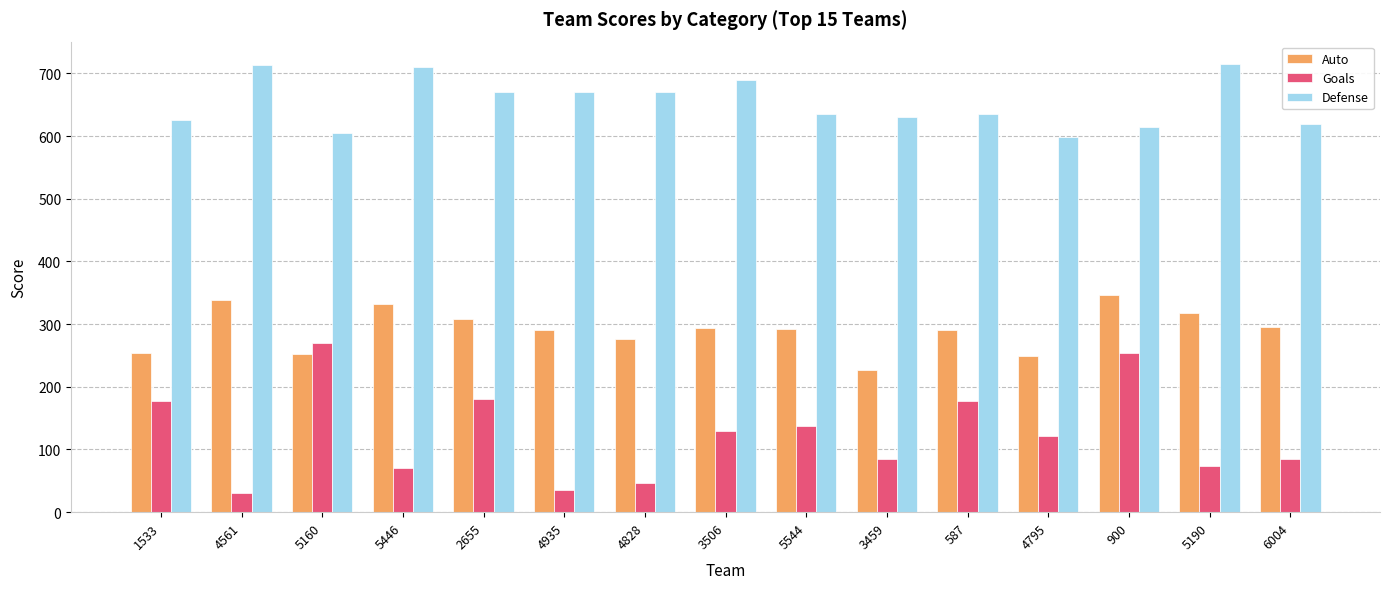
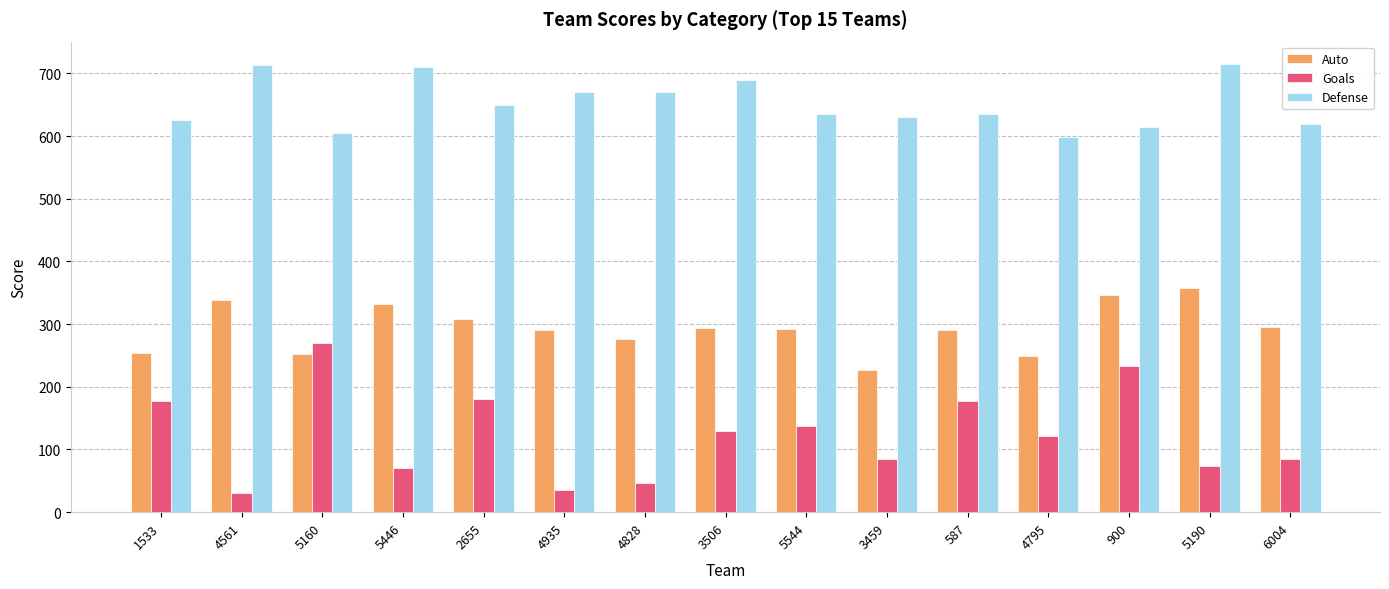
  {
    "Auto": {
      "1533": 250,
      "4561": 340,
      "5160": 250,
      "5446": 330,
      "2655": 310,
      "4935": 290,
      "4828": 280,
      "3506": 290,
      "5544": 290,
      "3459": 230,
      "587": 290,
      "4795": 250,
      "900": 350,
-     "5190": 320,
+     "5190": 360,
      "6004": 300
    },
    "Goals": {
      "1533": 180,
      "4561": 30,
      "5160": 270,
      "5446": 70,
      "2655": 180,
      "4935": 40,
      "4828": 50,
      "3506": 130,
      "5544": 140,
      "3459": 90,
      "587": 180,
      "4795": 120,
-     "900": 250,
+     "900": 230,
      "5190": 70,
      "6004": 90
    },
    "Defense": {
      "1533": 630,
      "4561": 710,
      "5160": 610,
      "5446": 710,
-     "2655": 670,
+     "2655": 650,
      "4935": 670,
      "4828": 670,
      "3506": 690,
      "5544": 640,
      "3459": 630,
      "587": 640,
      "4795": 600,
      "900": 620,
      "5190": 720,
      "6004": 620
    }
  }
